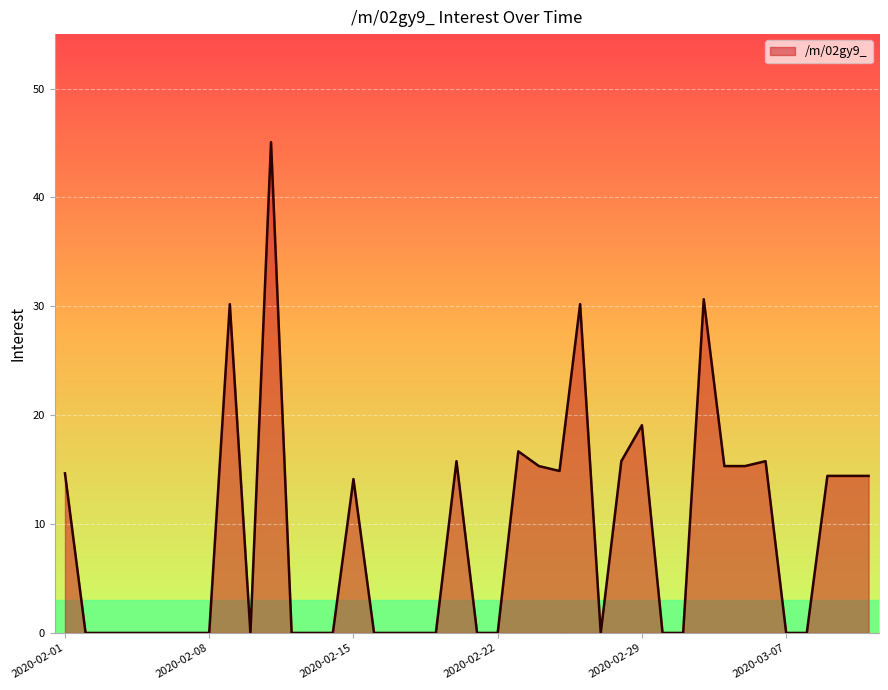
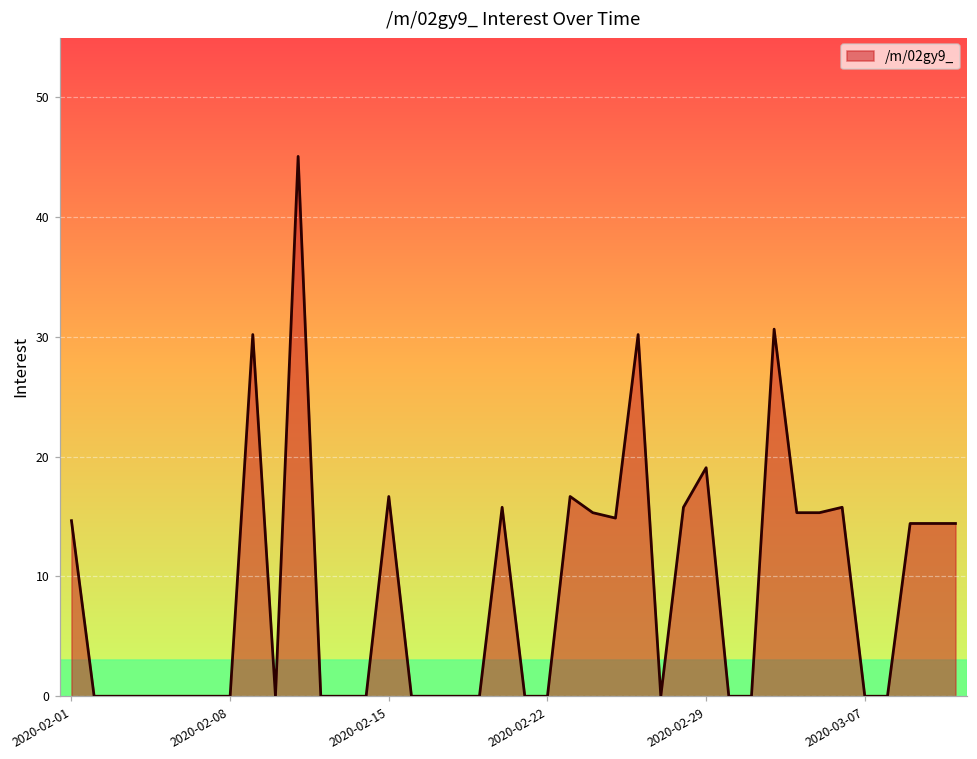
  {
    "2020-02-01": 14.7,
-   "2020-02-15": 14.1,
+   "2020-02-15": 16.7,
    "2020-02-29": 19.1
  }
